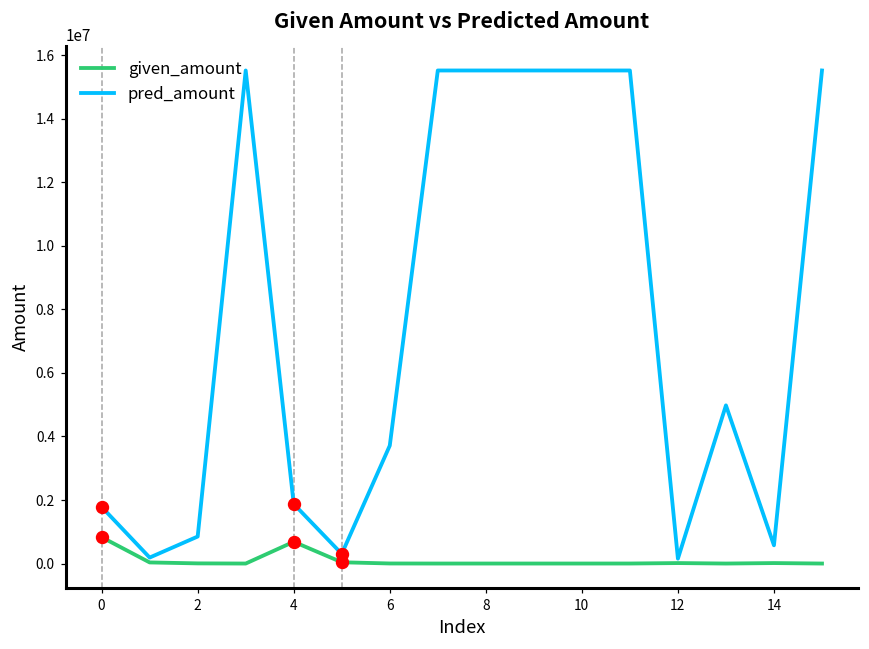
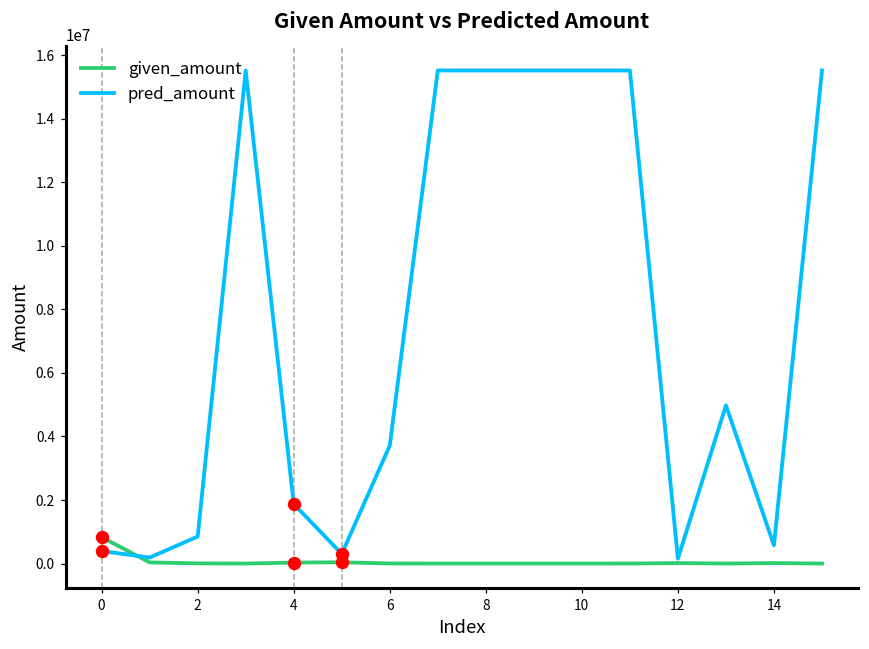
  {
    "given_amount": {
      "2": 0,
-     "4": 700000,
+     "4": 0,
      "6": 0,
      "8": 0,
      "10": 0,
      "12": 0,
      "14": 0
    },
    "pred_amount": {
-     "0": 1800000,
+     "0": 400000,
      "2": 900000,
      "6": 3700000,
      "8": 15500000,
      "10": 15500000,
      "12": 200000,
      "14": 600000
    }
  }
